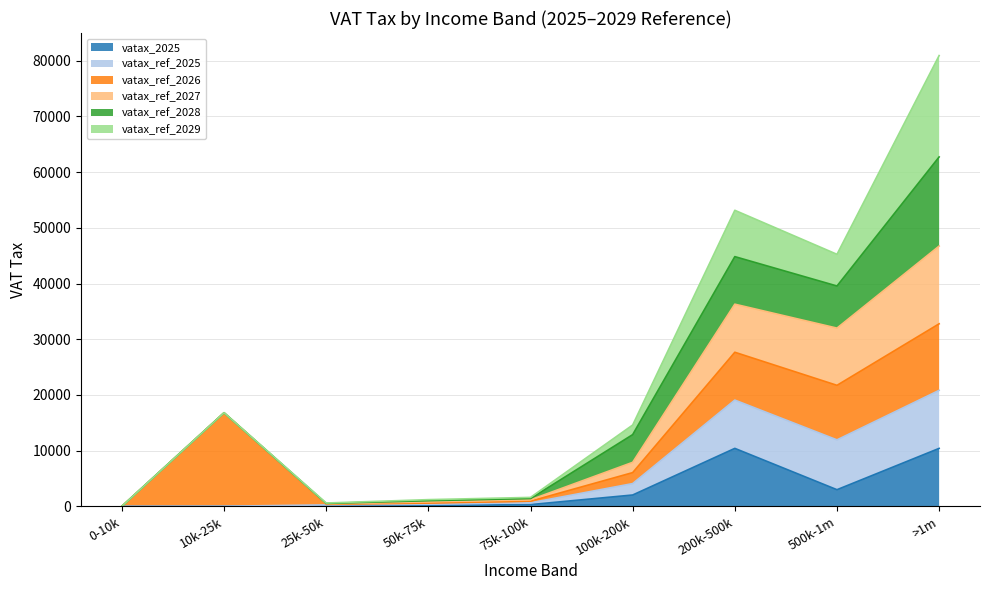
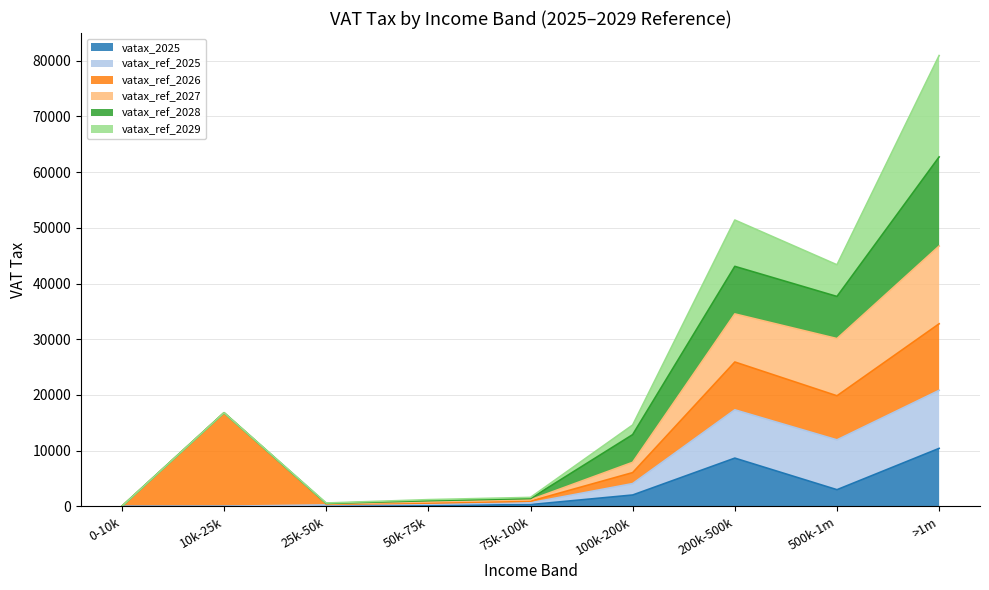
  {
    "vatax_2025": {
      "100k-200k": 2000,
-     "200k-500k": 10000,
+     "200k-500k": 9000,
      "500k-1m": 3000,
      ">1m": 10000
    },
    "vatax_ref_2025": {
      "100k-200k": 2000,
      "200k-500k": 9000,
      "500k-1m": 9000,
      ">1m": 10000
    },
    "vatax_ref_2026": {
      "100k-200k": 2000,
      "200k-500k": 9000,
-     "500k-1m": 10000,
+     "500k-1m": 8000,
      ">1m": 12000
    },
    "vatax_ref_2027": {
      "100k-200k": 2000,
      "200k-500k": 9000,
      "500k-1m": 10000,
      ">1m": 14000
    },
    "vatax_ref_2028": {
      "100k-200k": 5000,
      "200k-500k": 9000,
      "500k-1m": 8000,
      ">1m": 16000
    },
    "vatax_ref_2029": {
      "100k-200k": 2000,
      "200k-500k": 8000,
      "500k-1m": 6000,
      ">1m": 18000
    }
  }
